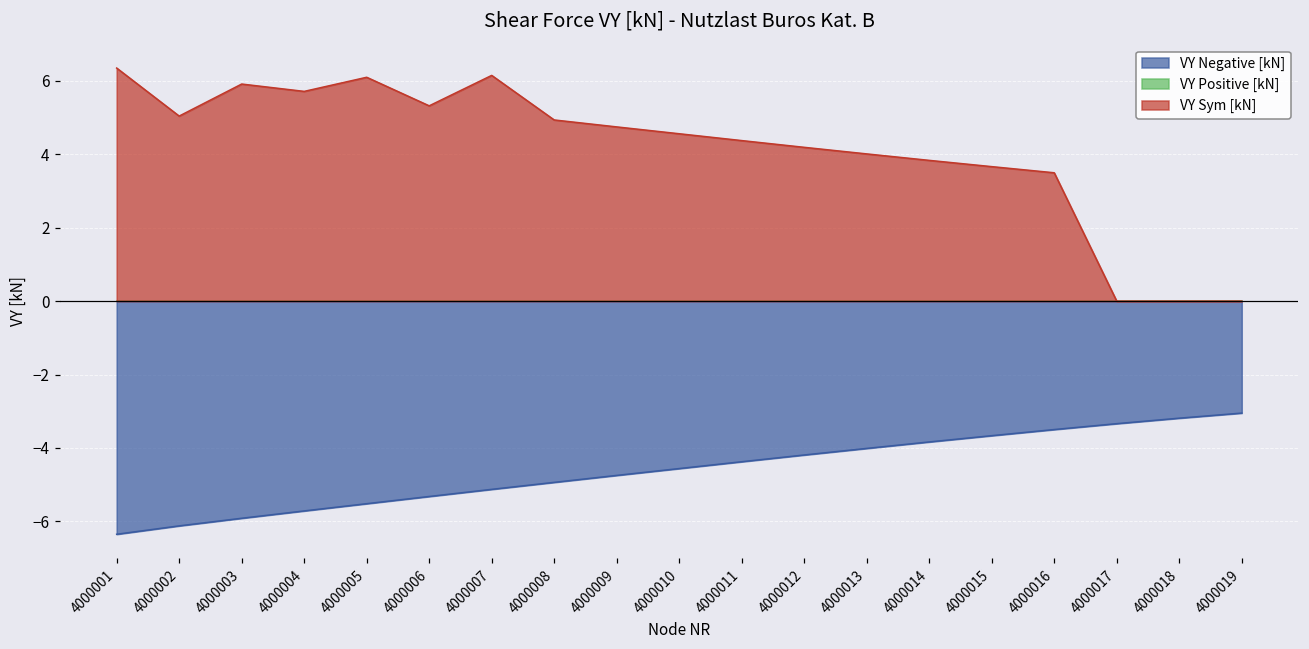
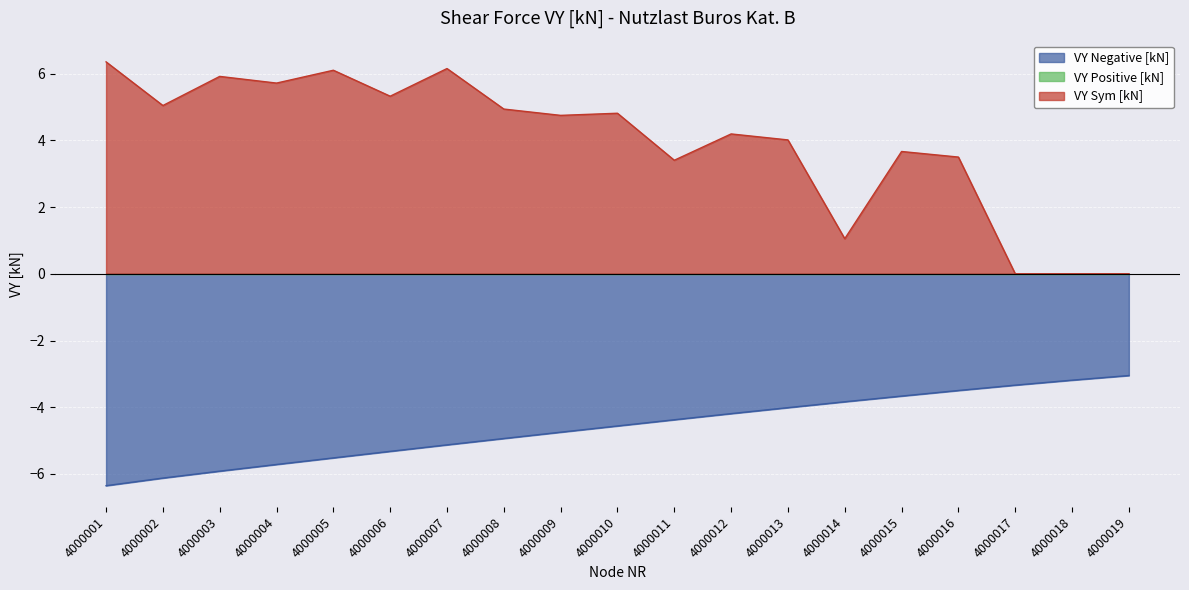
  {
    "VY Positive [kN]": {
      "4000001": 0.0,
      "4000002": 0.0,
      "4000003": 0.0,
      "4000004": 0.0,
      "4000005": 0.0,
      "4000006": 0.0,
      "4000007": 0.0,
      "4000008": 0.0,
      "4000009": 0.0,
      "4000010": 0.0,
      "4000011": 0.0,
      "4000012": 0.0,
      "4000013": 0.0,
      "4000014": 0.0,
      "4000015": 0.0,
      "4000016": 0.0
    },
    "VY Sym [kN]": {
      "4000001": 6.4,
      "4000002": 5.0,
      "4000003": 5.9,
      "4000004": 5.7,
      "4000005": 6.1,
      "4000006": 5.3,
      "4000007": 6.2,
      "4000008": 4.9,
      "4000009": 4.7,
-     "4000010": 4.6,
-     "4000011": 4.4,
+     "4000010": 4.8,
+     "4000011": 3.4,
      "4000012": 4.2,
      "4000013": 4.0,
-     "4000014": 3.8,
+     "4000014": 1.1,
      "4000015": 3.7,
      "4000016": 3.5
    }
  }
